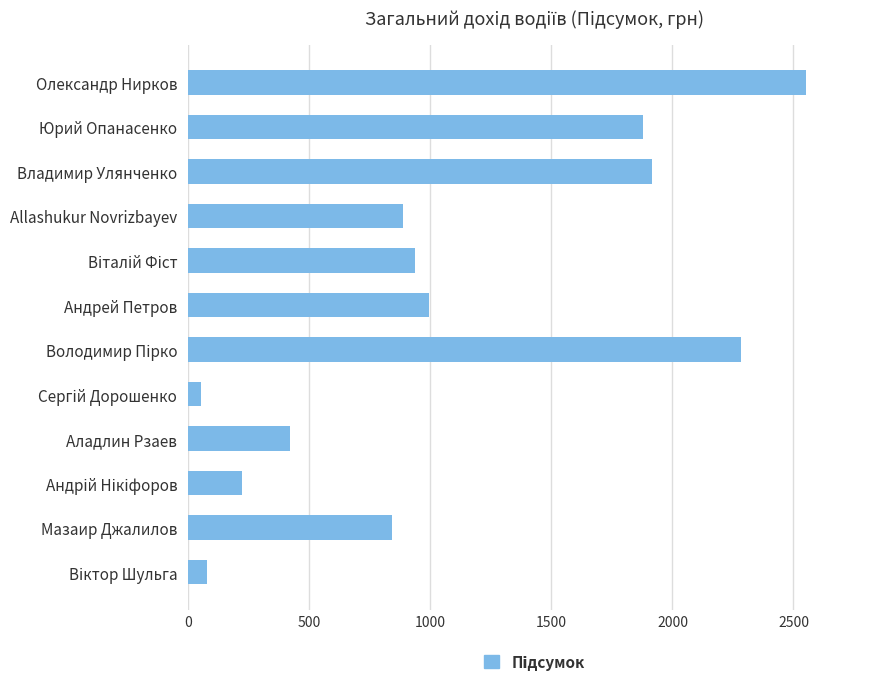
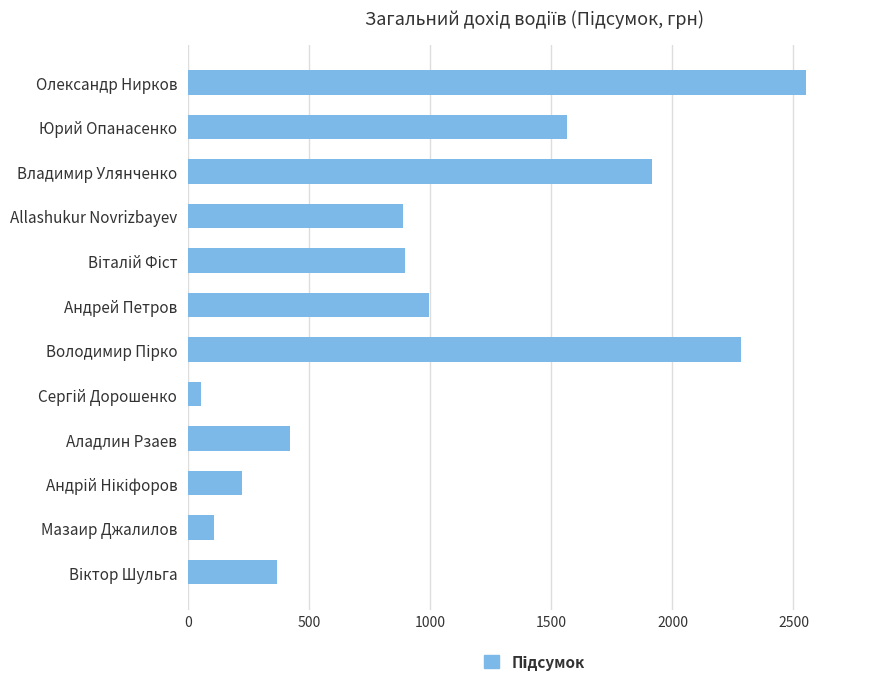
  {
    "Олександр Нирков": 2550,
-   "Юрий Опанасенко": 1880,
+   "Юрий Опанасенко": 1570,
    "Владимир Улянченко": 1920,
    "Allashukur Novrizbayev": 890,
-   "Віталій Фіст": 940,
+   "Віталій Фіст": 900,
    "Андрей Петров": 990,
    "Володимир Пірко": 2280,
    "Сергій Дорошенко": 50,
    "Аладлин Рзаев": 420,
    "Андрій Нікіфоров": 220,
-   "Мазаир Джалилов": 840,
-   "Віктор Шульга": 80
+   "Мазаир Джалилов": 100,
+   "Віктор Шульга": 370
  }
